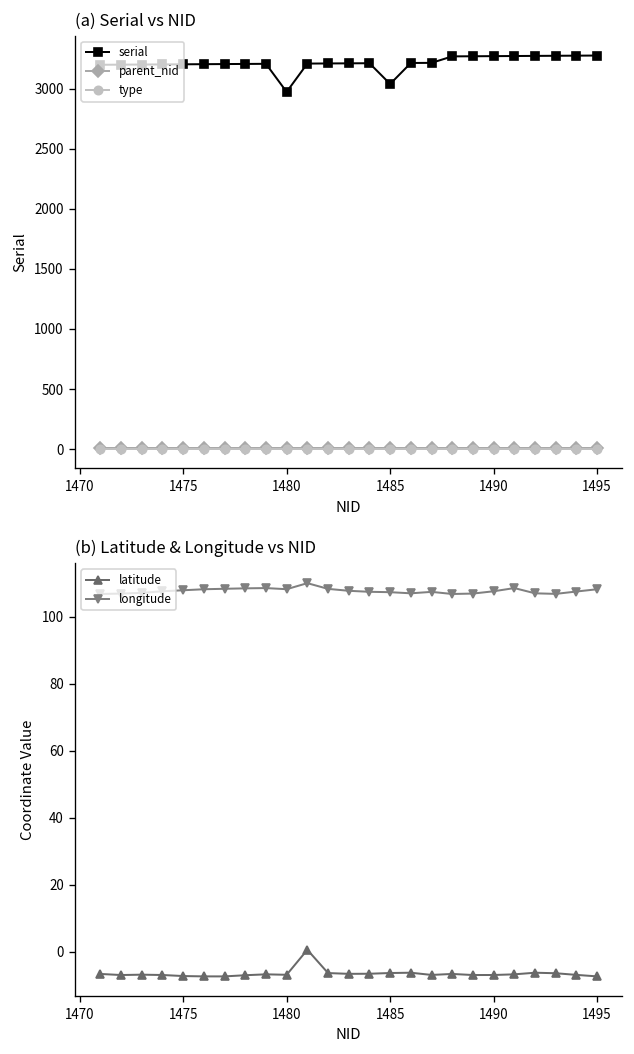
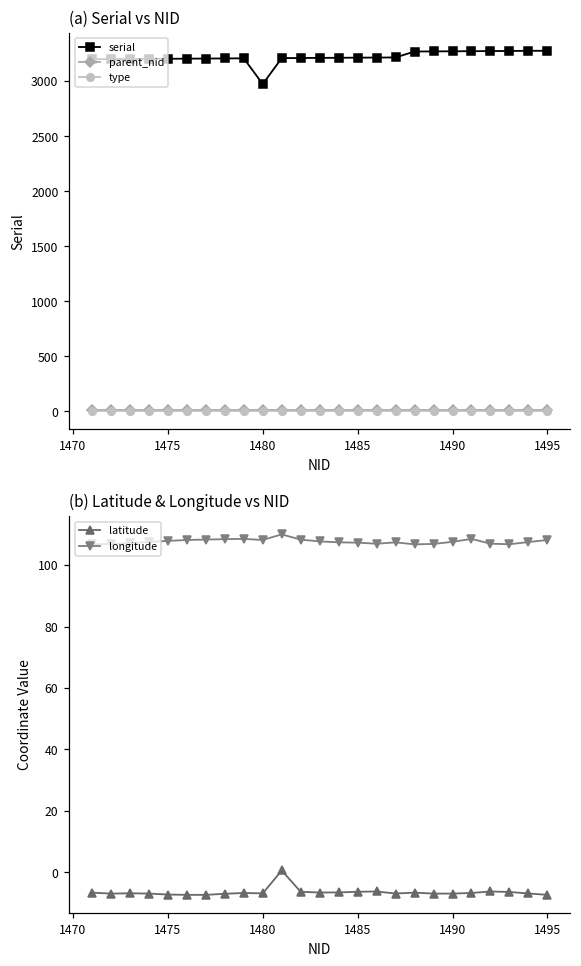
  {
    "(a) Serial vs NID": {
      "serial": {
        "1480": 2980,
-       "1485": 3040,
+       "1485": 3220,
        "1490": 3270,
        "1495": 3280
      }
    }
  }
